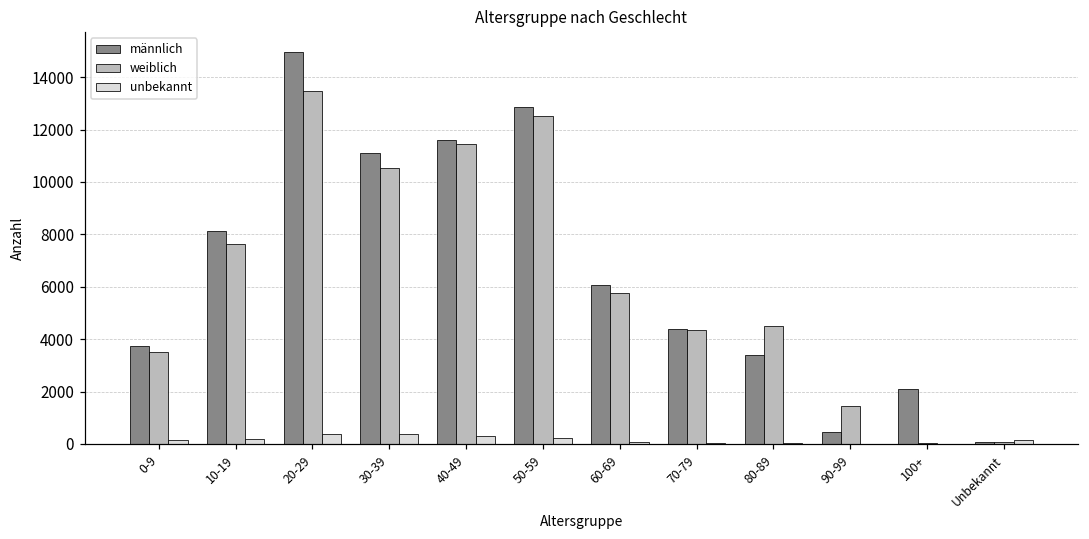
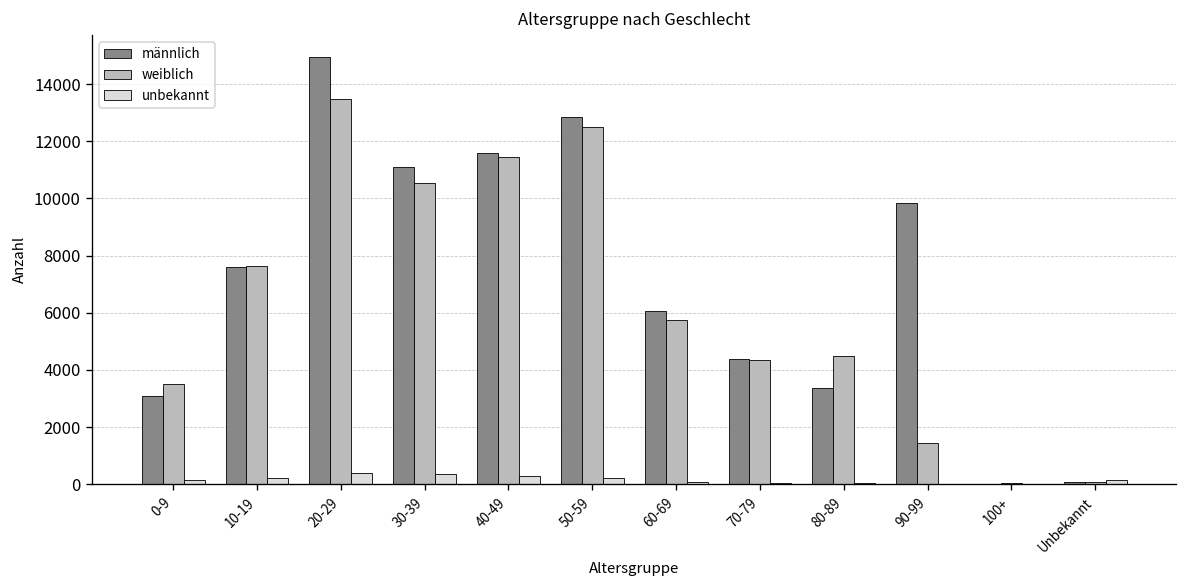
  {
    "männlich": {
-     "0-9": 3700,
-     "10-19": 8100,
+     "0-9": 3100,
+     "10-19": 7600,
      "20-29": 15000,
      "30-39": 11100,
      "40-49": 11600,
      "50-59": 12800,
      "60-69": 6100,
      "70-79": 4400,
      "80-89": 3400,
-     "90-99": 500,
-     "100+": 2100
+     "90-99": 9900,
+     "100+": 0
    }
  }
